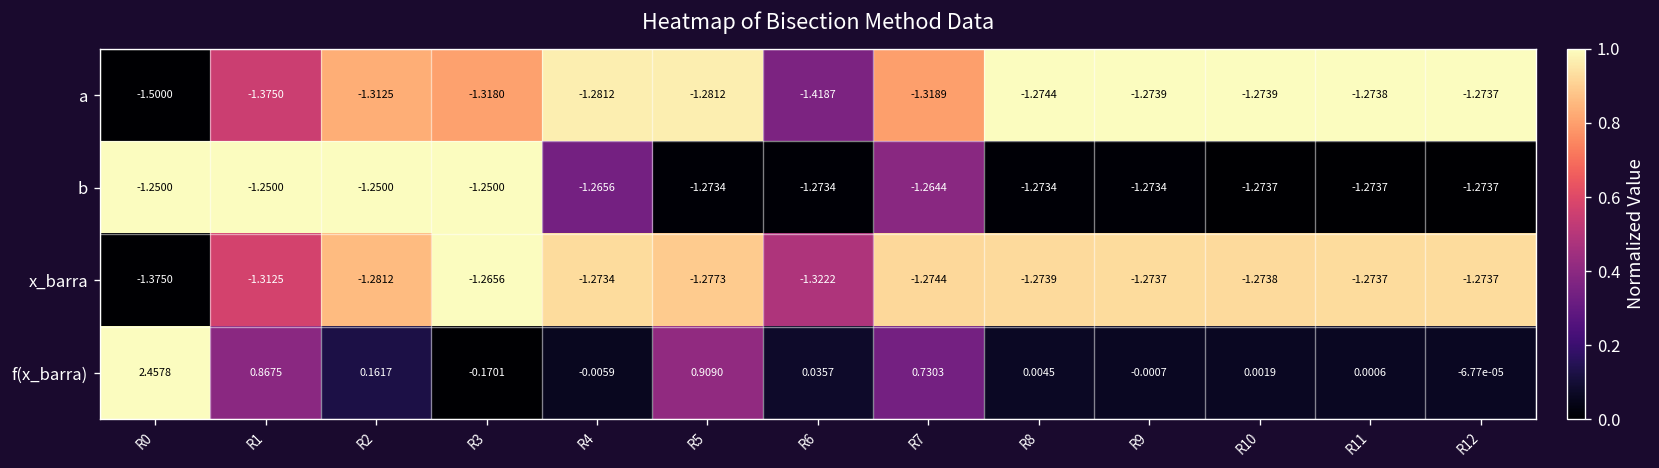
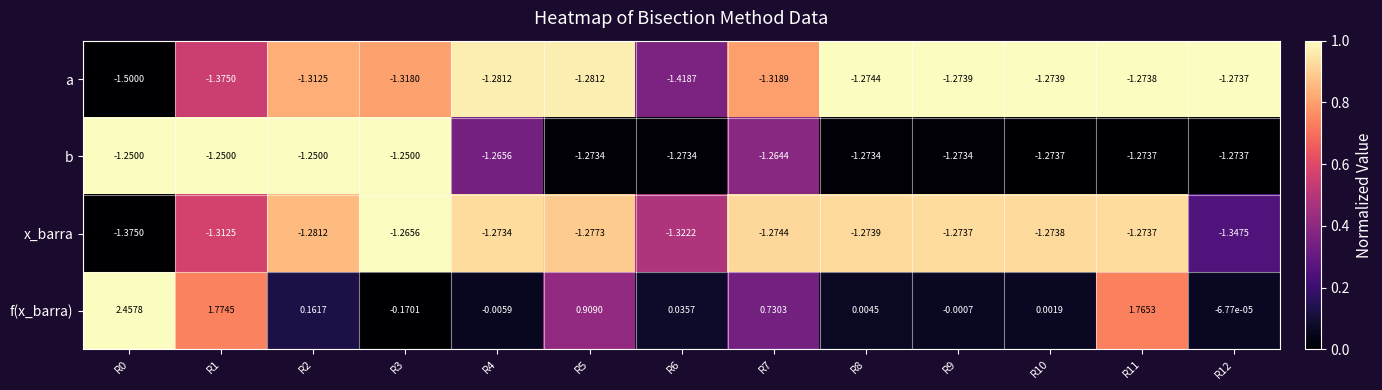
  {
    "a": {
      "R0": "-1.5000",
      "R1": "-1.3750",
      "R2": "-1.3125",
      "R3": "-1.3180",
      "R4": "-1.2812",
      "R5": "-1.2812",
      "R6": "-1.4187",
      "R7": "-1.3189",
      "R8": "-1.2744",
      "R9": "-1.2739",
      "R10": "-1.2739",
      "R11": "-1.2738",
      "R12": "-1.2737"
    },
    "b": {
      "R0": "-1.2500",
      "R1": "-1.2500",
      "R2": "-1.2500",
      "R3": "-1.2500",
      "R4": "-1.2656",
      "R5": "-1.2734",
      "R6": "-1.2734",
      "R7": "-1.2644",
      "R8": "-1.2734",
      "R9": "-1.2734",
      "R10": "-1.2737",
      "R11": "-1.2737",
      "R12": "-1.2737"
    },
    "x_barra": {
      "R0": "-1.3750",
      "R1": "-1.3125",
      "R2": "-1.2812",
      "R3": "-1.2656",
      "R4": "-1.2734",
      "R5": "-1.2773",
      "R6": "-1.3222",
      "R7": "-1.2744",
      "R8": "-1.2739",
      "R9": "-1.2737",
      "R10": "-1.2738",
      "R11": "-1.2737",
-     "R12": "-1.2737"
+     "R12": "-1.3475"
    },
    "f(x_barra)": {
      "R0": "2.4578",
-     "R1": "0.8675",
+     "R1": "1.7745",
      "R2": "0.1617",
      "R3": "-0.1701",
      "R4": "-0.0059",
      "R5": "0.9090",
      "R6": "0.0357",
      "R7": "0.7303",
      "R8": "0.0045",
      "R9": "-0.0007",
      "R10": "0.0019",
-     "R11": "0.0006",
+     "R11": "1.7653",
      "R12": "-6.77e-05"
    }
  }
